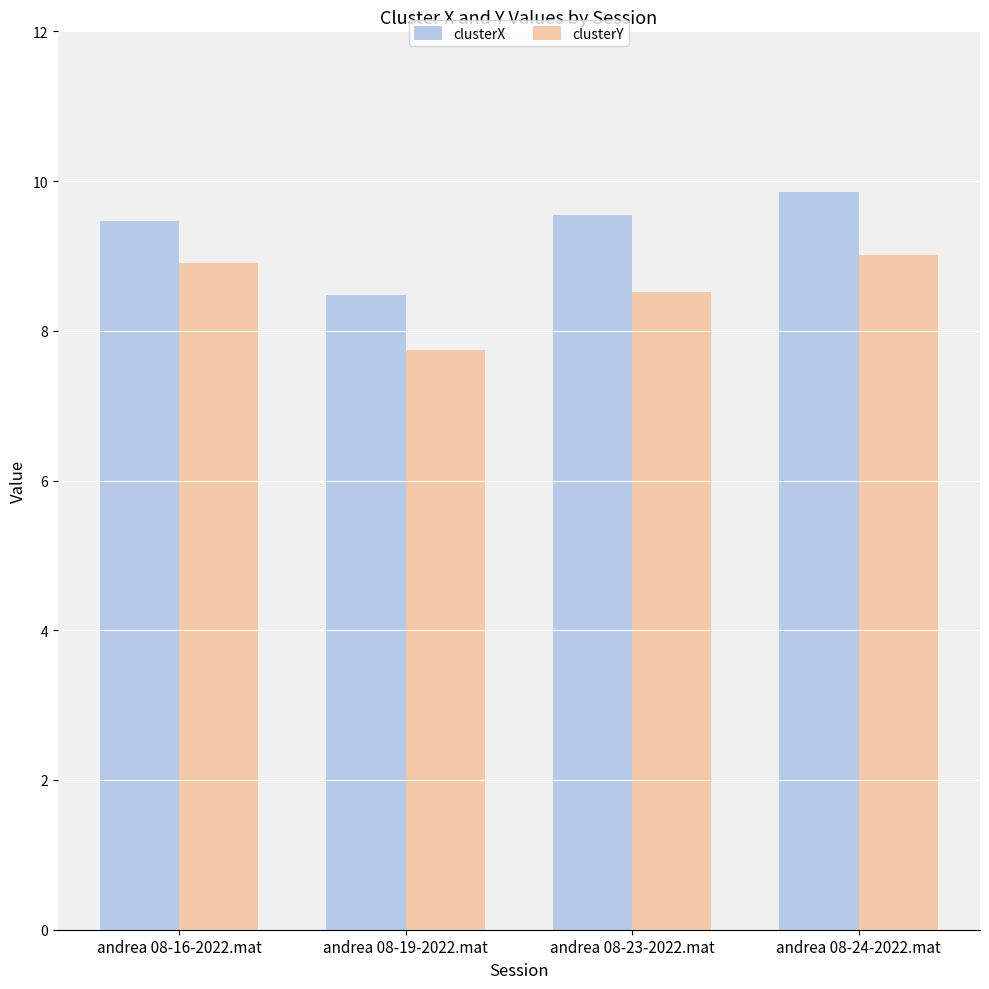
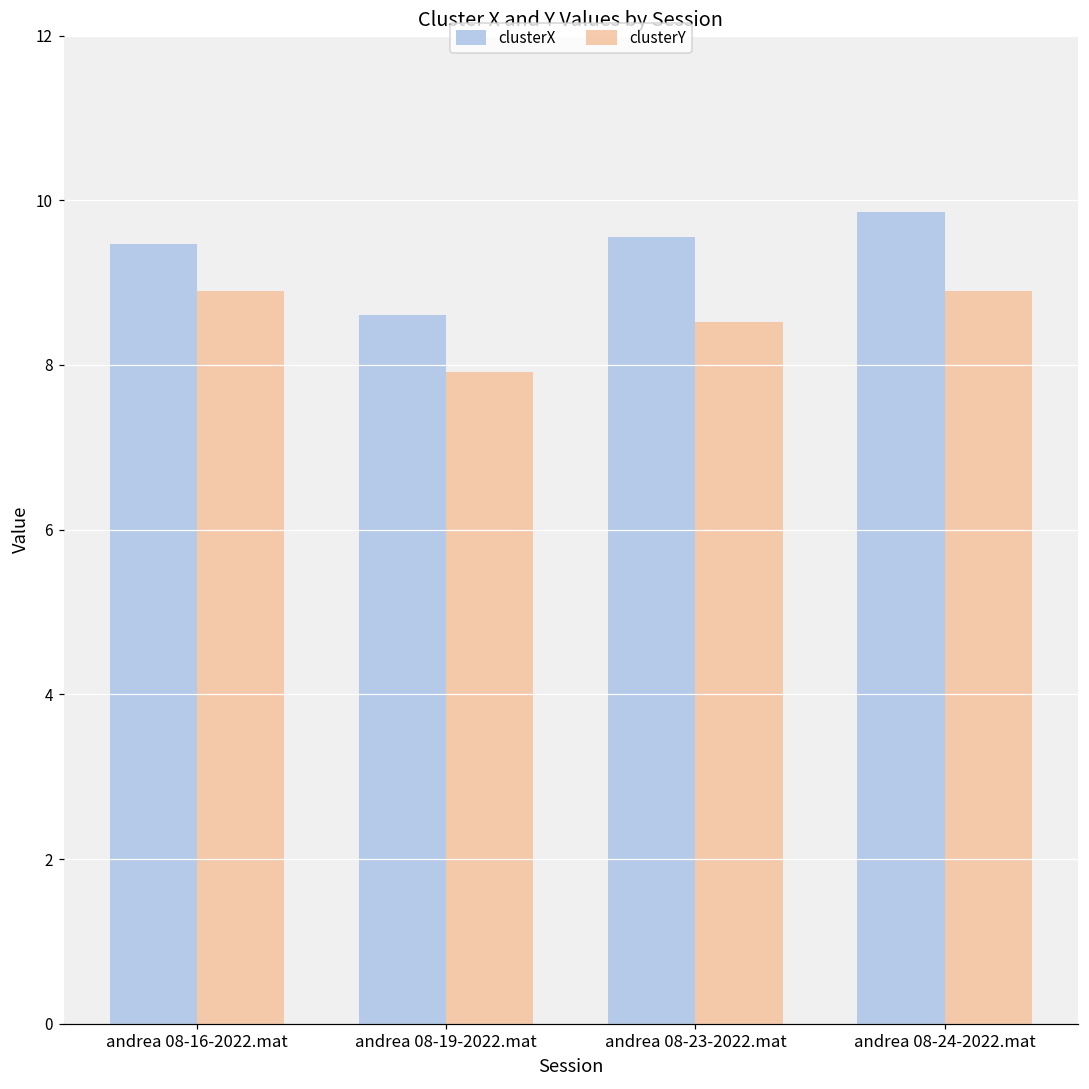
  {
    "clusterX": {
      "andrea 08-16-2022.mat": 9.5,
-     "andrea 08-19-2022.mat": 8.5,
+     "andrea 08-19-2022.mat": 8.6,
      "andrea 08-23-2022.mat": 9.6,
      "andrea 08-24-2022.mat": 9.9
    },
    "clusterY": {
      "andrea 08-16-2022.mat": 8.9,
-     "andrea 08-19-2022.mat": 7.7,
+     "andrea 08-19-2022.mat": 7.9,
      "andrea 08-23-2022.mat": 8.5,
-     "andrea 08-24-2022.mat": 9.0
+     "andrea 08-24-2022.mat": 8.9
    }
  }
